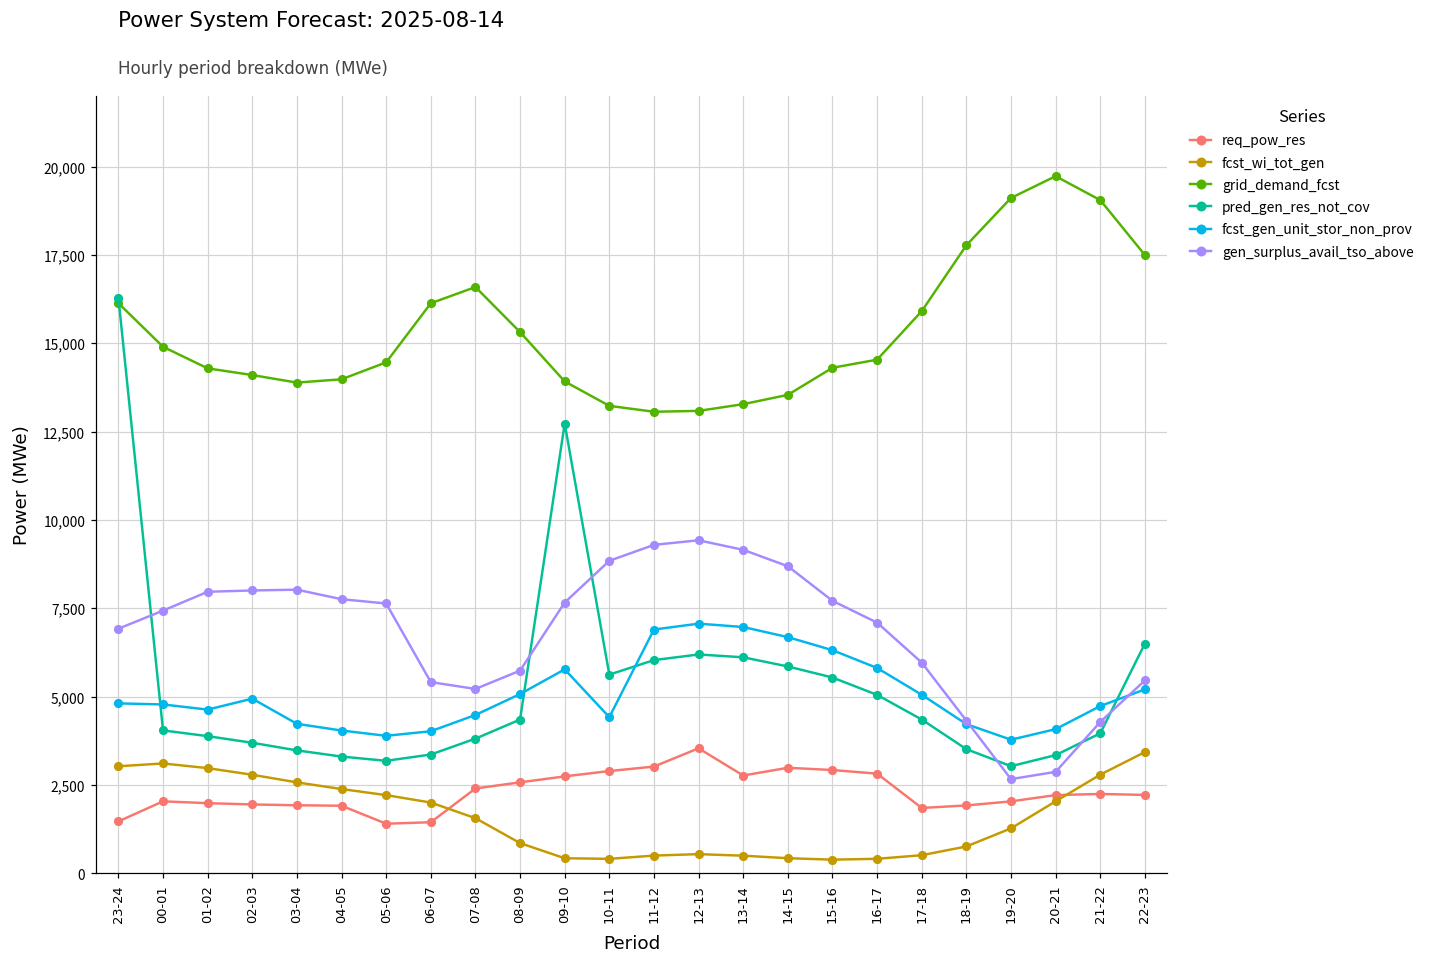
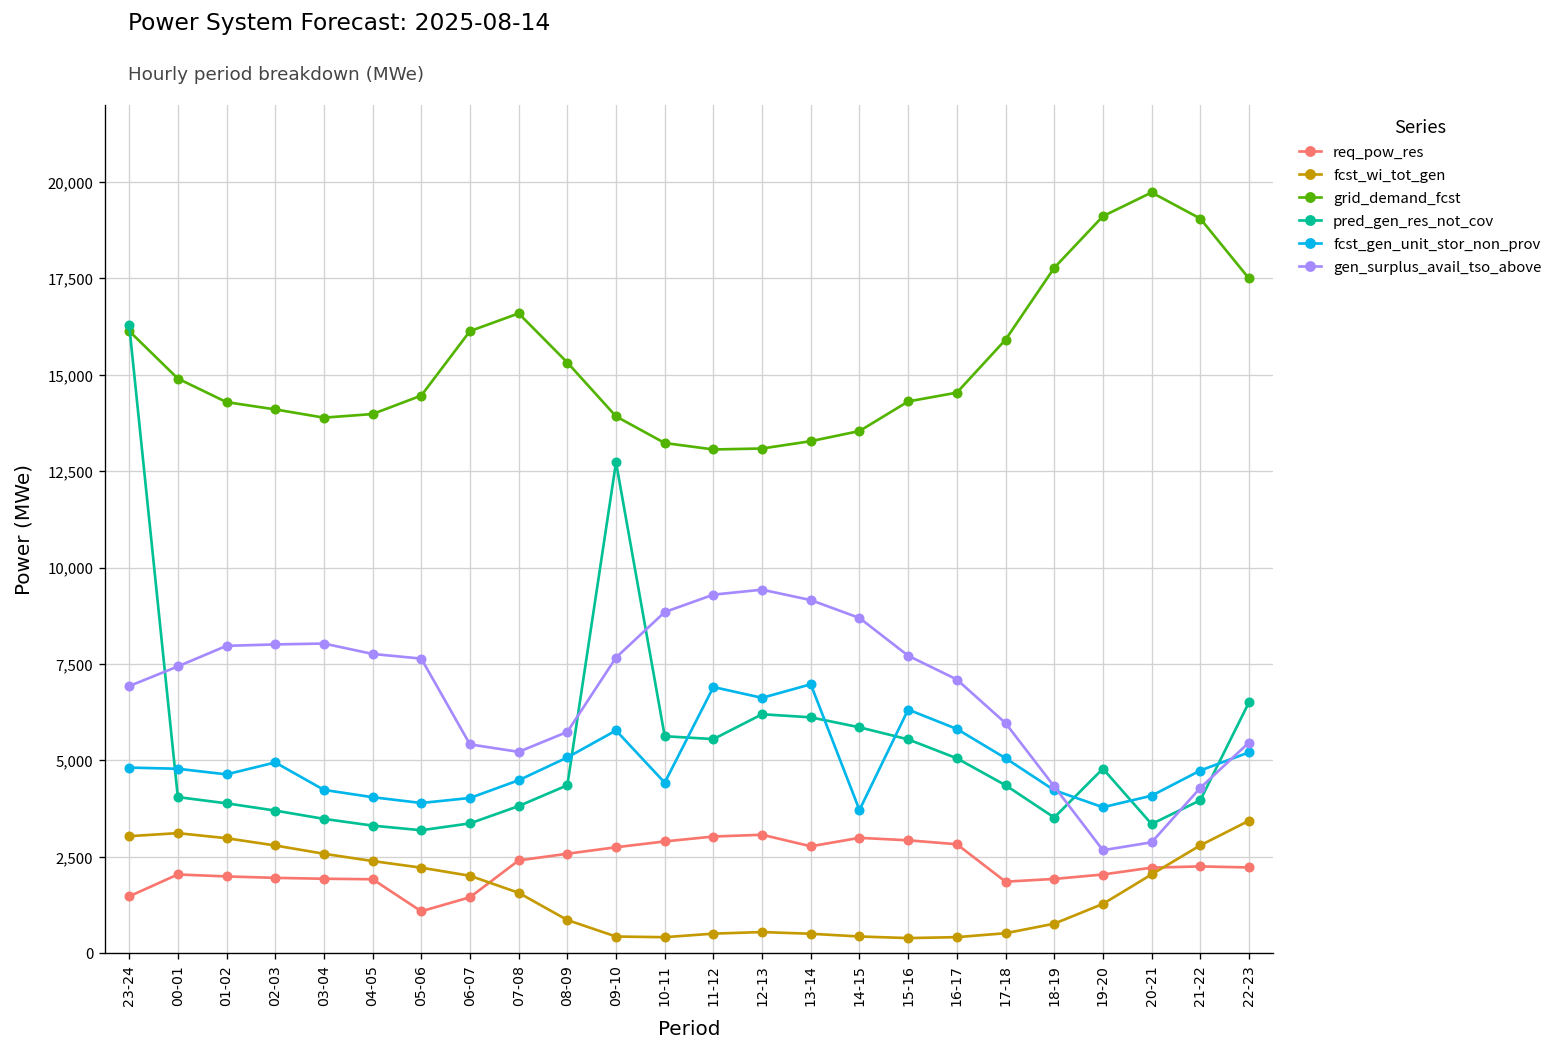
  {
    "req_pow_res": {
      "23-24": "1,500",
      "00-01": "2,000",
      "01-02": "2,000",
      "02-03": "2,000",
      "03-04": "1,900",
      "04-05": "1,900",
-     "05-06": "1,400",
+     "05-06": "1,100",
      "06-07": "1,500",
      "07-08": "2,400",
      "08-09": "2,600",
      "09-10": "2,700",
      "10-11": "2,900",
      "11-12": "3,000",
-     "12-13": "3,500",
+     "12-13": "3,100",
      "13-14": "2,800",
      "14-15": "3,000",
      "15-16": "2,900",
      "16-17": "2,800",
      "17-18": "1,900",
      "18-19": "1,900",
      "19-20": "2,000",
      "20-21": "2,200",
      "21-22": "2,300",
      "22-23": "2,200"
    },
    "fcst_wi_tot_gen": {
      "23-24": "3,000",
      "00-01": "3,100",
      "01-02": "3,000",
      "02-03": "2,800",
      "03-04": "2,600",
      "04-05": "2,400",
      "05-06": "2,200",
      "06-07": "2,000",
      "07-08": "1,600",
      "08-09": "900",
      "09-10": "400",
      "10-11": "400",
      "11-12": "500",
      "12-13": "500",
      "13-14": "500",
      "14-15": "400",
      "15-16": "400",
      "16-17": "400",
      "17-18": "500",
      "18-19": "800",
      "19-20": "1,300",
      "20-21": "2,000",
      "21-22": "2,800",
      "22-23": "3,400"
    },
    "grid_demand_fcst": {
      "23-24": "16,100",
      "00-01": "14,900",
      "01-02": "14,300",
      "02-03": "14,100",
      "03-04": "13,900",
      "04-05": "14,000",
      "05-06": "14,500",
      "06-07": "16,100",
      "07-08": "16,600",
      "08-09": "15,300",
      "09-10": "13,900",
      "10-11": "13,200",
      "11-12": "13,100",
      "12-13": "13,100",
      "13-14": "13,300",
      "14-15": "13,500",
      "15-16": "14,300",
      "16-17": "14,500",
      "17-18": "15,900",
      "18-19": "17,800",
      "19-20": "19,100",
      "20-21": "19,700",
      "21-22": "19,100",
      "22-23": "17,500"
    },
    "pred_gen_res_not_cov": {
      "23-24": "16,300",
      "00-01": "4,000",
      "01-02": "3,900",
      "02-03": "3,700",
      "03-04": "3,500",
      "04-05": "3,300",
      "05-06": "3,200",
      "06-07": "3,400",
      "07-08": "3,800",
      "08-09": "4,400",
      "09-10": "12,700",
      "10-11": "5,600",
-     "11-12": "6,000",
+     "11-12": "5,600",
      "12-13": "6,200",
      "13-14": "6,100",
      "14-15": "5,900",
      "15-16": "5,500",
      "16-17": "5,100",
      "17-18": "4,400",
      "18-19": "3,500",
-     "19-20": "3,000",
+     "19-20": "4,800",
      "20-21": "3,300",
      "21-22": "4,000",
      "22-23": "6,500"
    },
    "fcst_gen_unit_stor_non_prov": {
      "23-24": "4,800",
      "00-01": "4,800",
      "01-02": "4,600",
      "02-03": "4,900",
      "03-04": "4,200",
      "04-05": "4,000",
      "05-06": "3,900",
      "06-07": "4,000",
      "07-08": "4,500",
      "08-09": "5,100",
      "09-10": "5,800",
      "10-11": "4,400",
      "11-12": "6,900",
-     "12-13": "7,100",
+     "12-13": "6,600",
      "13-14": "7,000",
-     "14-15": "6,700",
+     "14-15": "3,700",
      "15-16": "6,300",
      "16-17": "5,800",
      "17-18": "5,100",
      "18-19": "4,200",
      "19-20": "3,800",
      "20-21": "4,100",
      "21-22": "4,700",
      "22-23": "5,200"
    },
    "gen_surplus_avail_tso_above": {
      "23-24": "6,900",
      "00-01": "7,400",
      "01-02": "8,000",
      "02-03": "8,000",
      "03-04": "8,000",
      "04-05": "7,800",
      "05-06": "7,600",
      "06-07": "5,400",
      "07-08": "5,200",
      "08-09": "5,700",
      "09-10": "7,700",
      "10-11": "8,800",
      "11-12": "9,300",
      "12-13": "9,400",
      "13-14": "9,200",
      "14-15": "8,700",
      "15-16": "7,700",
      "16-17": "7,100",
      "17-18": "6,000",
      "18-19": "4,300",
      "19-20": "2,700",
      "20-21": "2,900",
      "21-22": "4,300",
      "22-23": "5,500"
    }
  }
